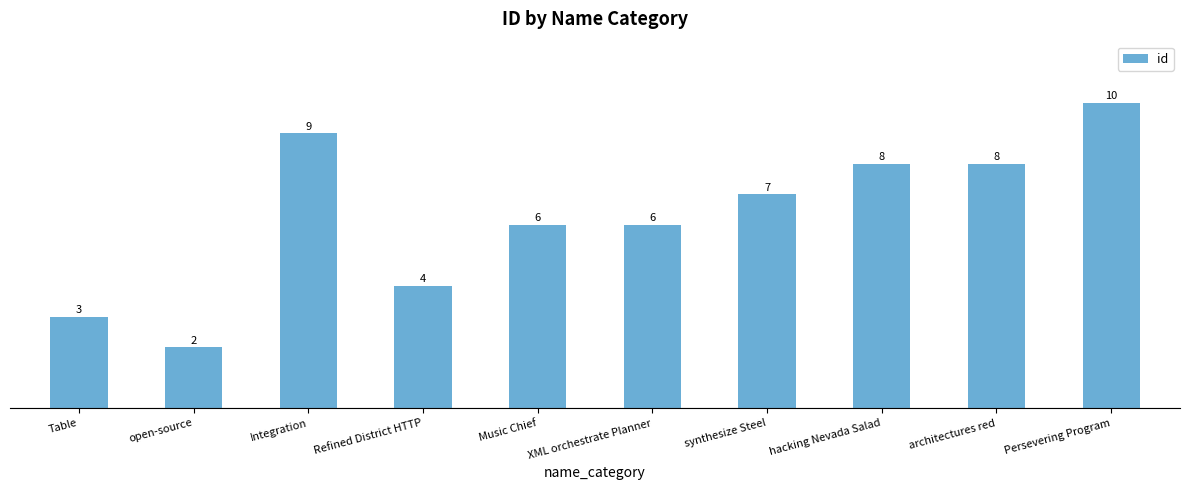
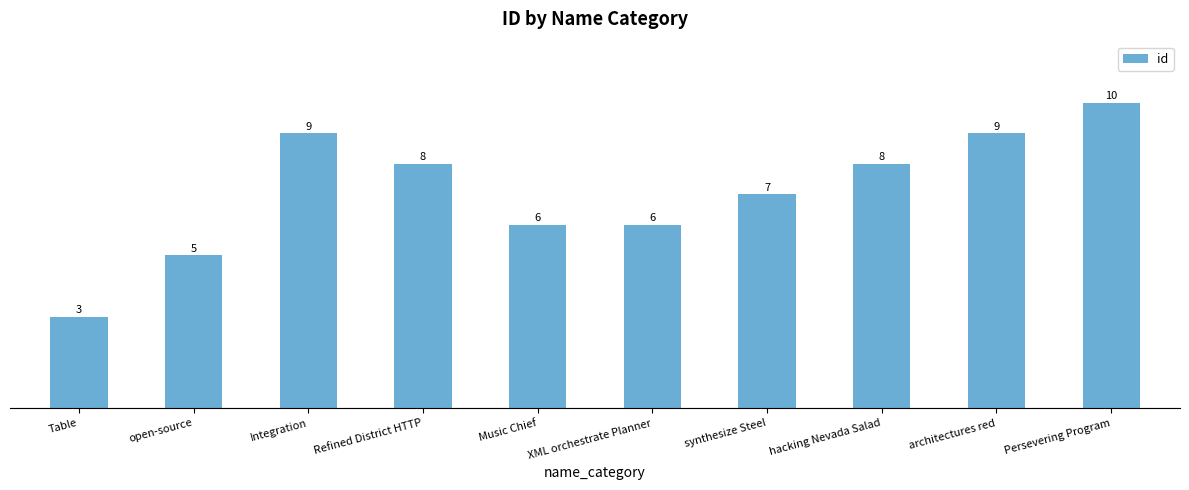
  {
    "Table": 3,
-   "open-source": 2,
+   "open-source": 5,
    "Integration": 9,
-   "Refined District HTTP": 4,
+   "Refined District HTTP": 8,
    "Music Chief": 6,
    "XML orchestrate Planner": 6,
    "synthesize Steel": 7,
    "hacking Nevada Salad": 8,
-   "architectures red": 8,
+   "architectures red": 9,
    "Persevering Program": 10
  }
